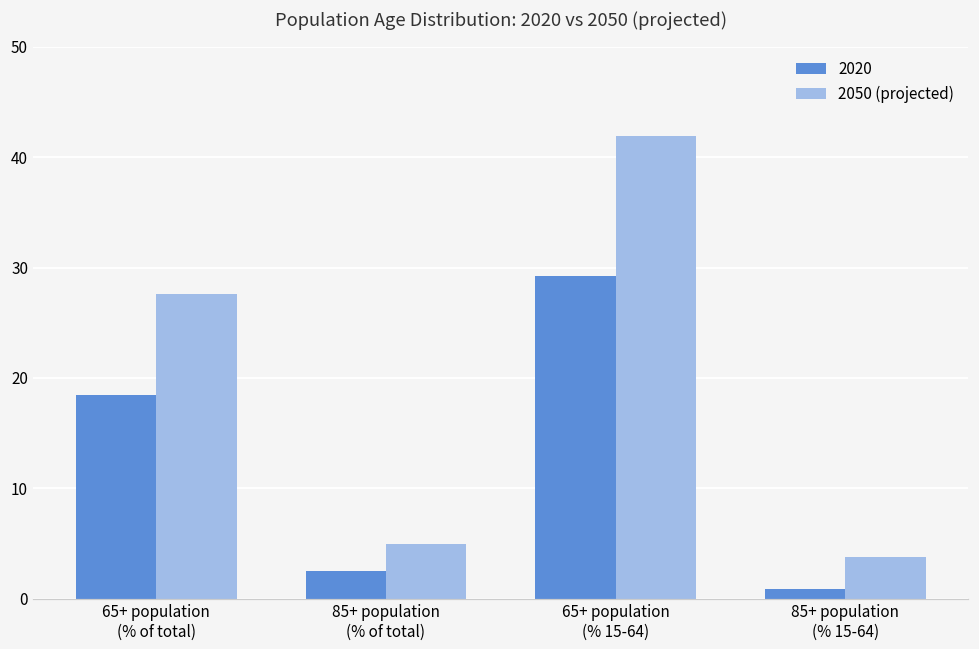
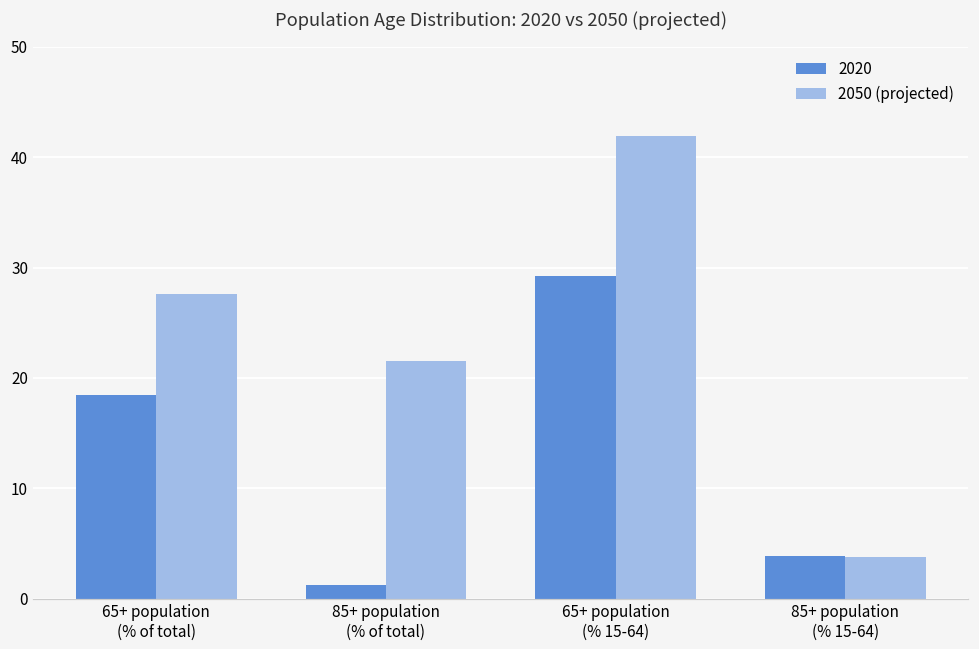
  {
    "2020": {
      "65+ population (% of total)": 18.5,
-     "85+ population (% of total)": 2.5,
+     "85+ population (% of total)": 1.2,
      "65+ population (% 15-64)": 29.2,
-     "85+ population (% 15-64)": 0.9
+     "85+ population (% 15-64)": 3.9
    },
    "2050 (projected)": {
      "65+ population (% of total)": 27.6,
-     "85+ population (% of total)": 5.0,
+     "85+ population (% of total)": 21.5,
      "65+ population (% 15-64)": 41.9,
      "85+ population (% 15-64)": 3.8
    }
  }
